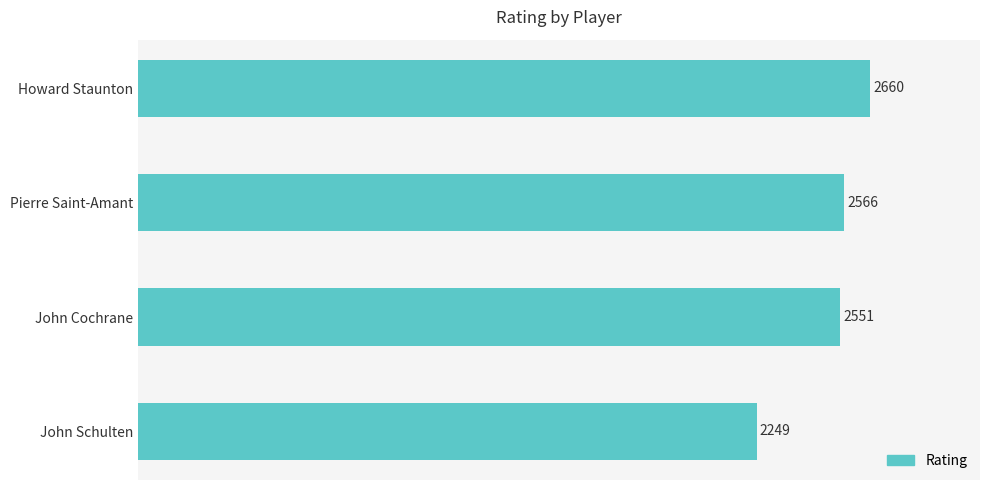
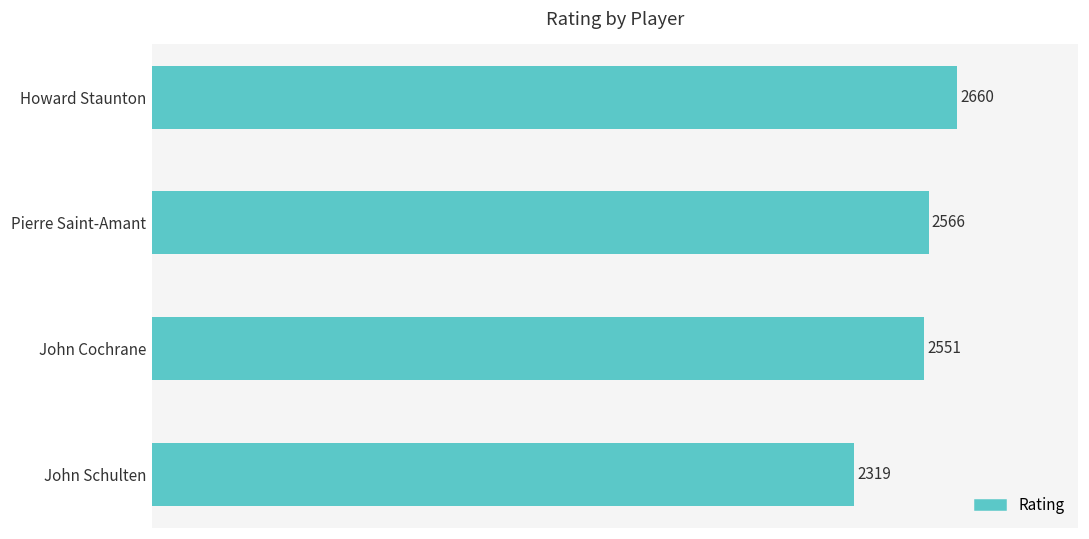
  {
    "Howard Staunton": 2660,
    "Pierre Saint-Amant": 2566,
    "John Cochrane": 2551,
-   "John Schulten": 2249
+   "John Schulten": 2319
  }
